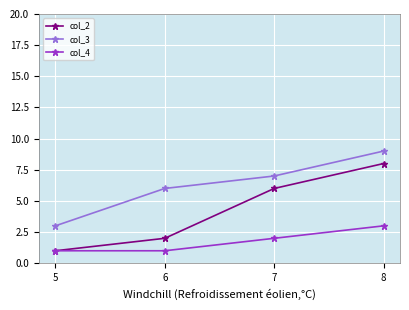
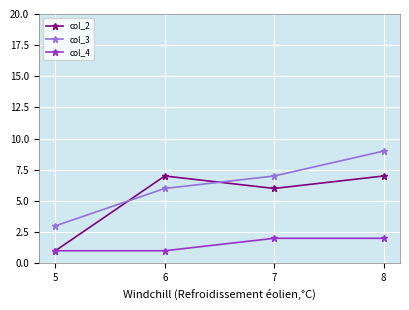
  {
    "col_2": {
-     "6": 2,
+     "6": 7,
      "7": 6,
-     "8": 8
+     "8": 7
    },
    "col_3": {
      "5": 3,
      "6": 6,
      "7": 7,
      "8": 9
    },
    "col_4": {
      "6": 1,
      "7": 2,
-     "8": 3
+     "8": 2
    }
  }
